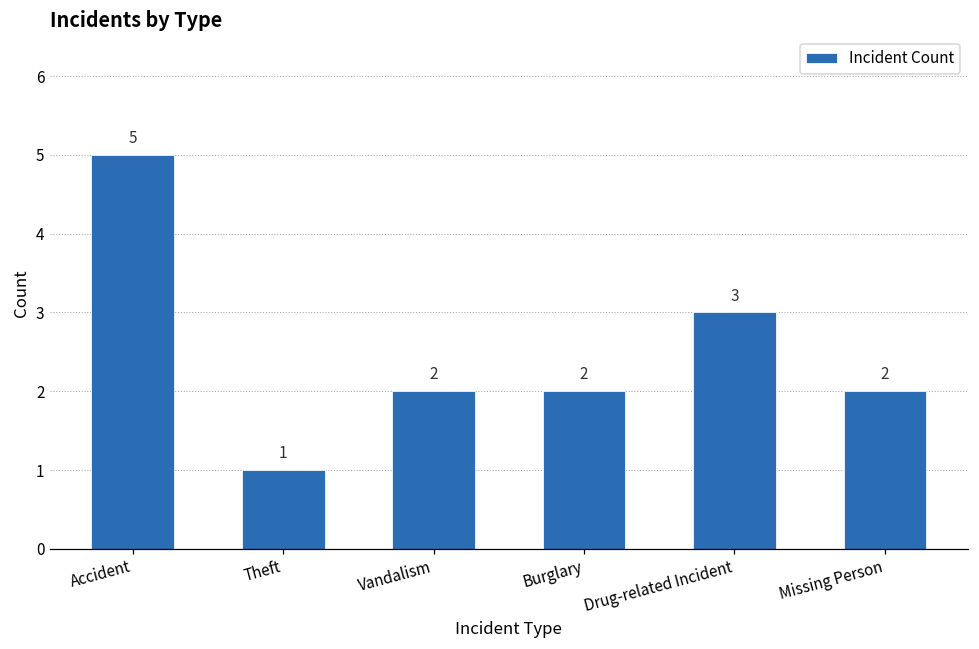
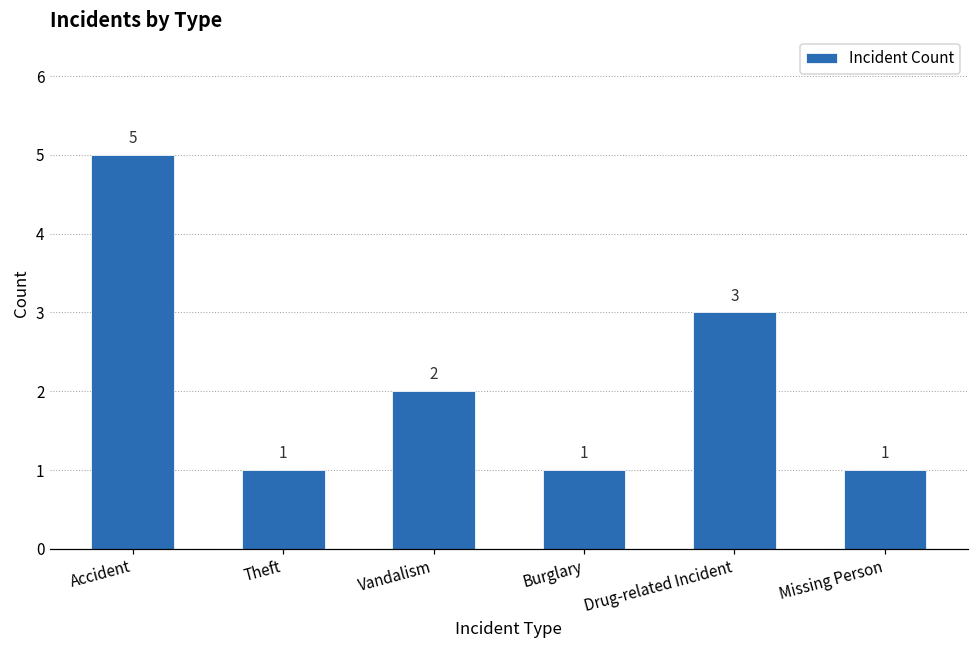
  {
    "Accident": 5,
    "Theft": 1,
    "Vandalism": 2,
-   "Burglary": 2,
+   "Burglary": 1,
    "Drug-related Incident": 3,
-   "Missing Person": 2
+   "Missing Person": 1
  }
